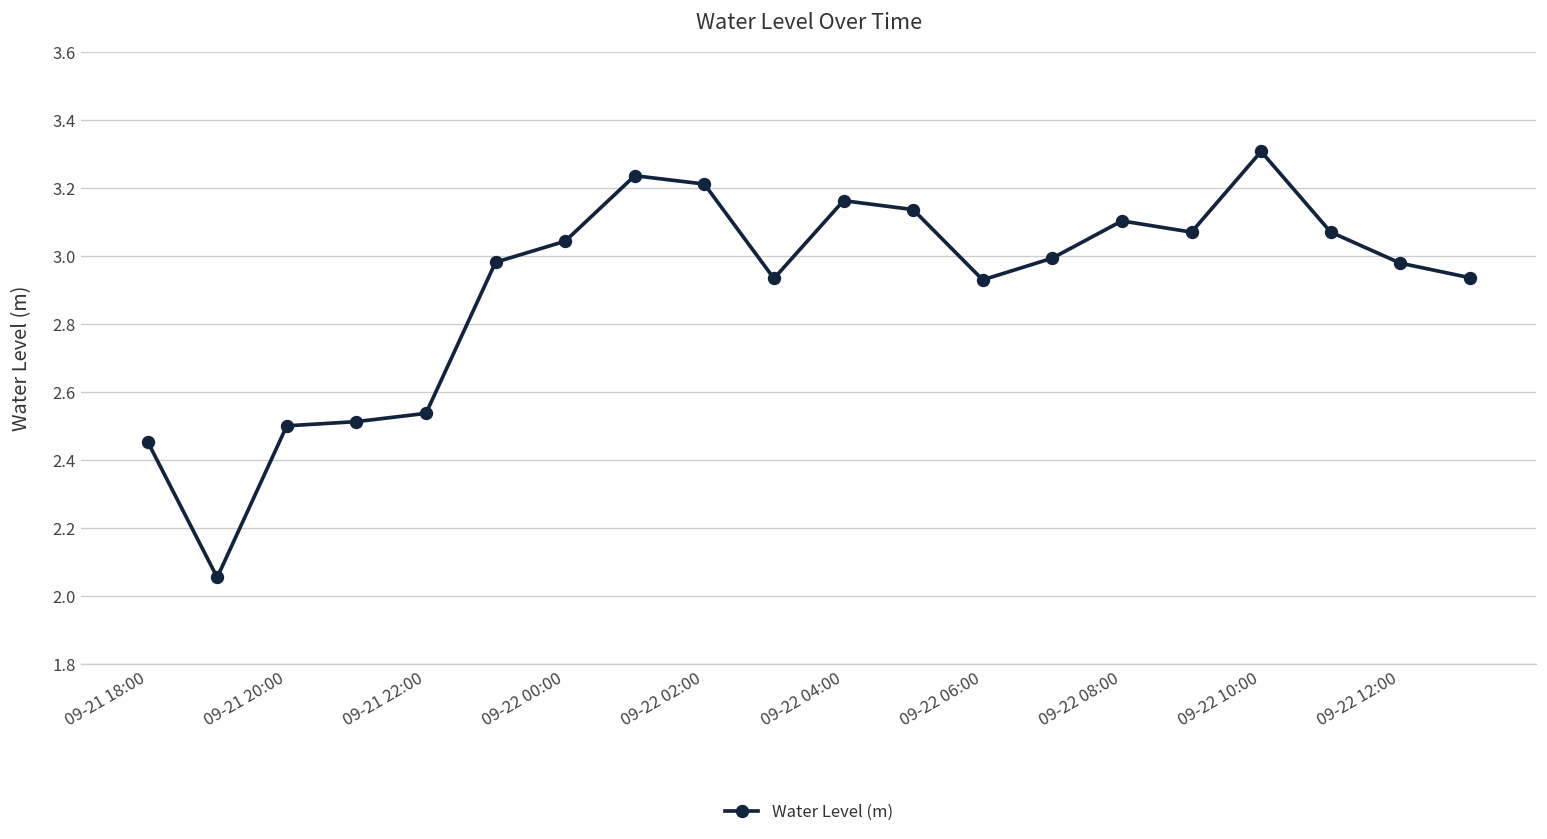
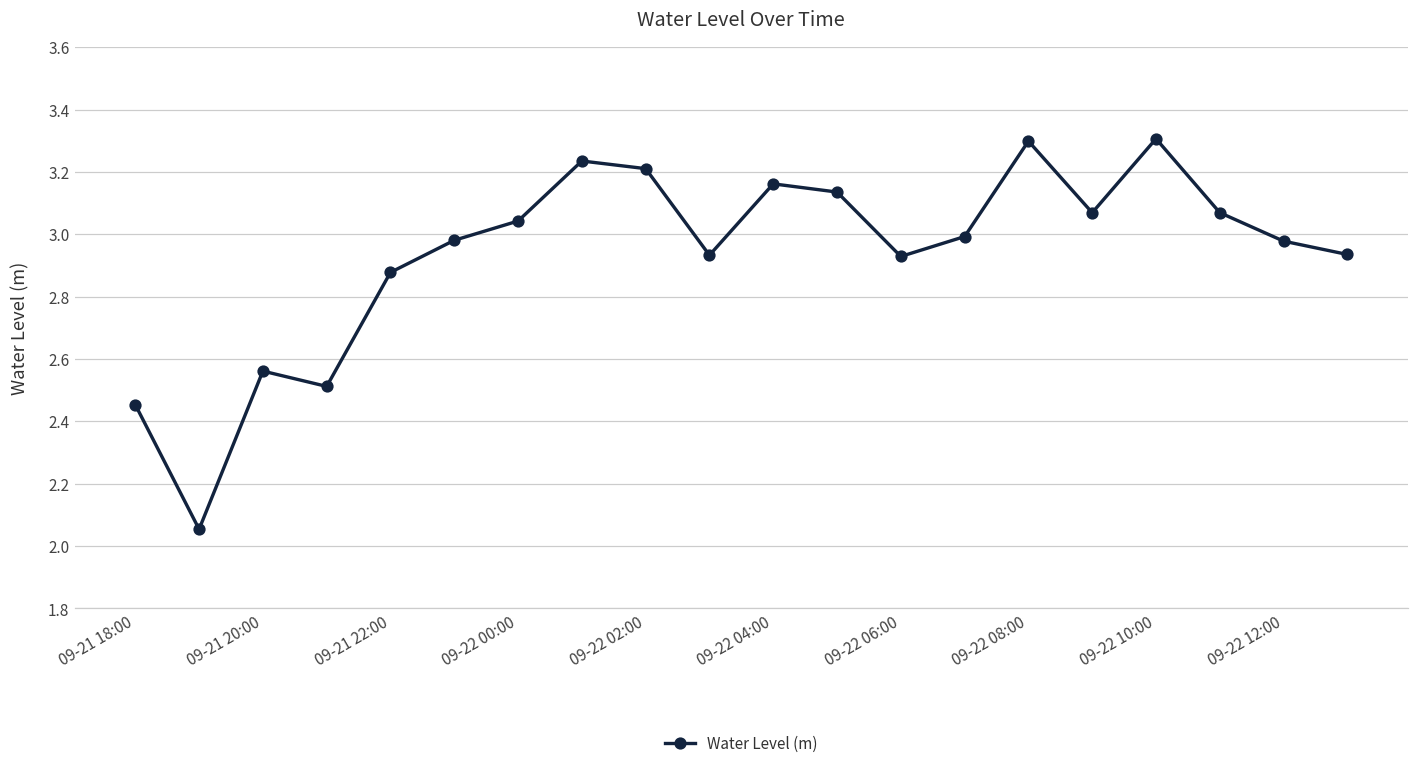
  {
    "09-21 18:00": 2.45,
-   "09-21 20:00": 2.50,
-   "09-21 22:00": 2.54,
+   "09-21 20:00": 2.56,
+   "09-21 22:00": 2.88,
    "09-22 00:00": 3.04,
    "09-22 02:00": 3.21,
    "09-22 04:00": 3.16,
    "09-22 06:00": 2.93,
-   "09-22 08:00": 3.10,
+   "09-22 08:00": 3.30,
    "09-22 10:00": 3.31,
    "09-22 12:00": 2.98
  }
